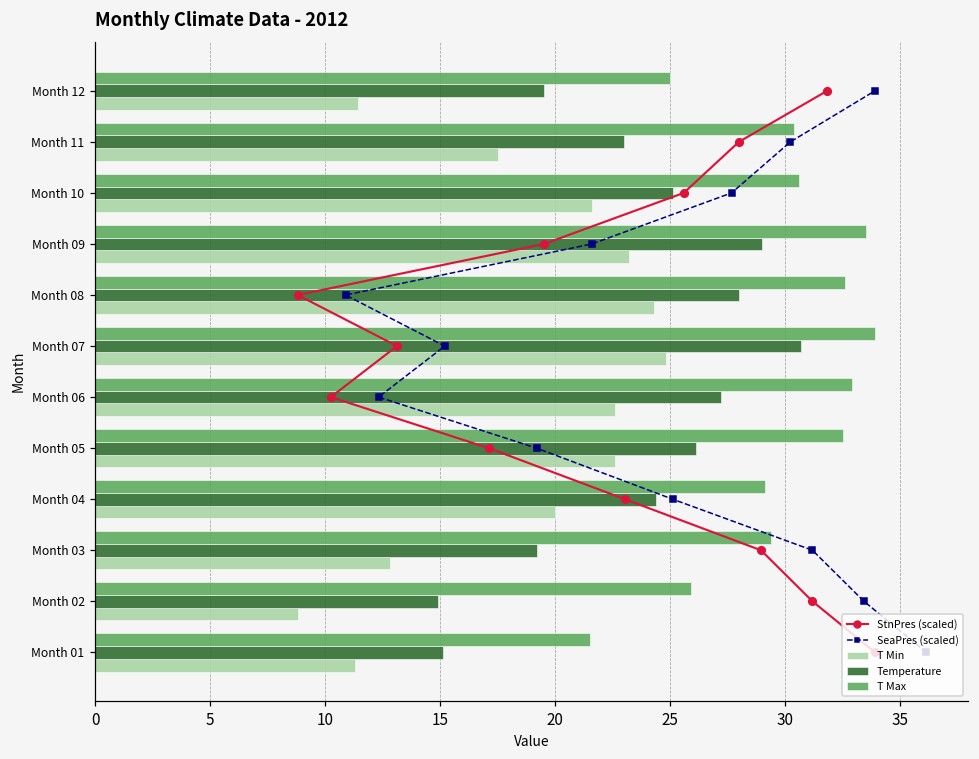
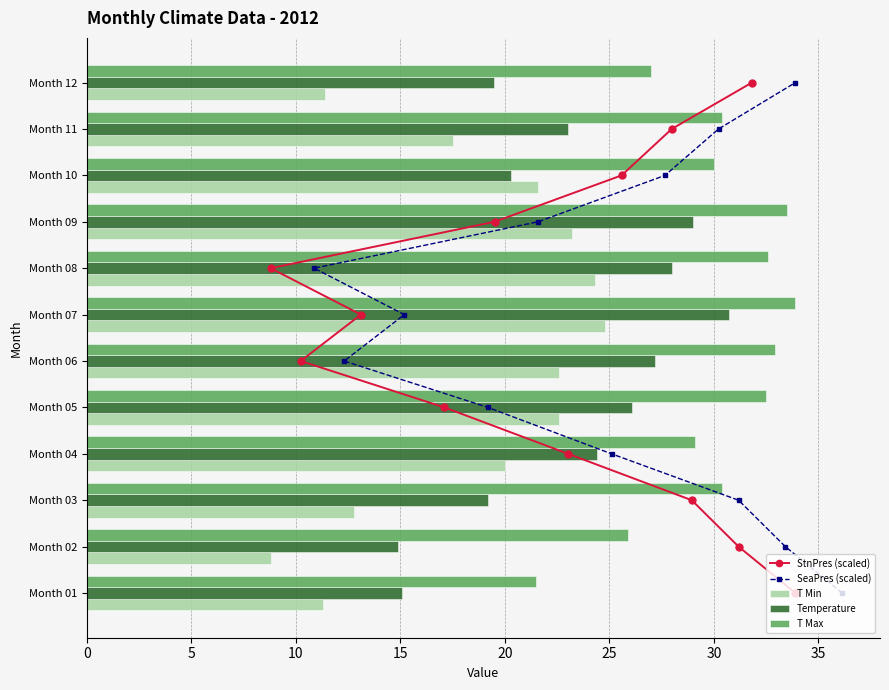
  {
    "T Min": {
      "Month 12": 11.4,
      "Month 11": 17.5,
      "Month 10": 21.6,
      "Month 09": 23.2,
      "Month 08": 24.3,
      "Month 07": 24.8,
      "Month 06": 22.6,
      "Month 05": 22.6,
      "Month 04": 20.0,
      "Month 03": 12.8,
      "Month 02": 8.8,
      "Month 01": 11.3
    },
    "Temperature": {
      "Month 12": 19.5,
      "Month 11": 23.0,
-     "Month 10": 25.1,
+     "Month 10": 20.3,
      "Month 09": 29.0,
      "Month 08": 28.0,
      "Month 07": 30.7,
      "Month 06": 27.2,
      "Month 05": 26.1,
      "Month 04": 24.4,
      "Month 03": 19.2,
      "Month 02": 14.9,
      "Month 01": 15.1
    },
    "T Max": {
-     "Month 12": 25,
+     "Month 12": 27,
      "Month 11": 30.4,
-     "Month 10": 30.6,
+     "Month 10": 30.0,
      "Month 09": 33.5,
      "Month 08": 32.6,
      "Month 07": 33.9,
      "Month 06": 32.9,
      "Month 05": 32.5,
      "Month 04": 29.1,
-     "Month 03": 29.4,
+     "Month 03": 30.4,
      "Month 02": 25.9,
      "Month 01": 21.5
    }
  }
